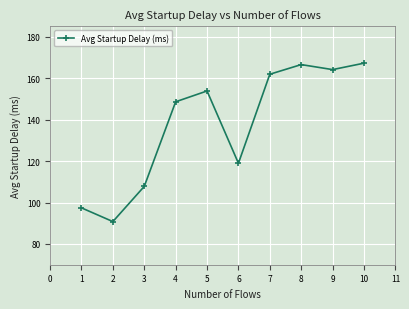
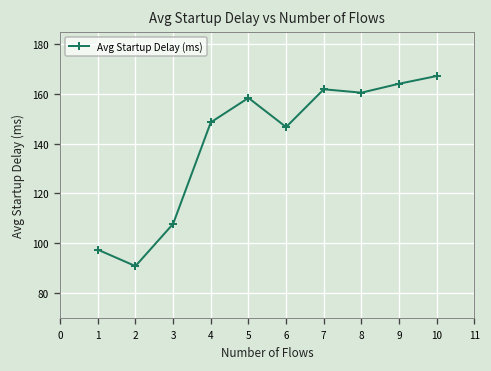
  {
    "1": 97,
    "2": 91,
    "3": 108,
    "4": 149,
-   "5": 154,
-   "6": 119,
+   "5": 158,
+   "6": 147,
    "7": 162,
-   "8": 167,
+   "8": 160,
    "9": 164,
    "10": 167
  }
